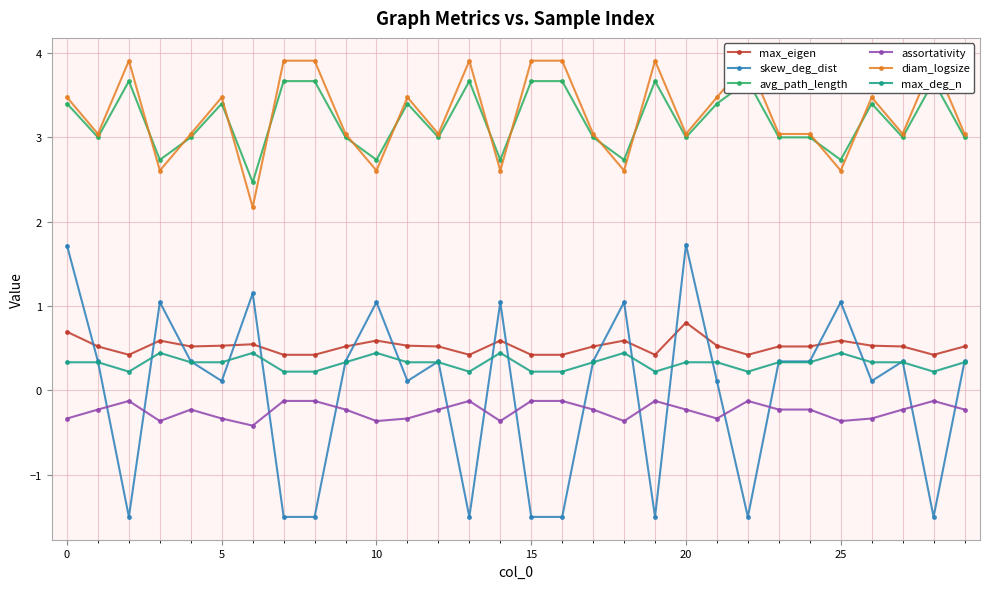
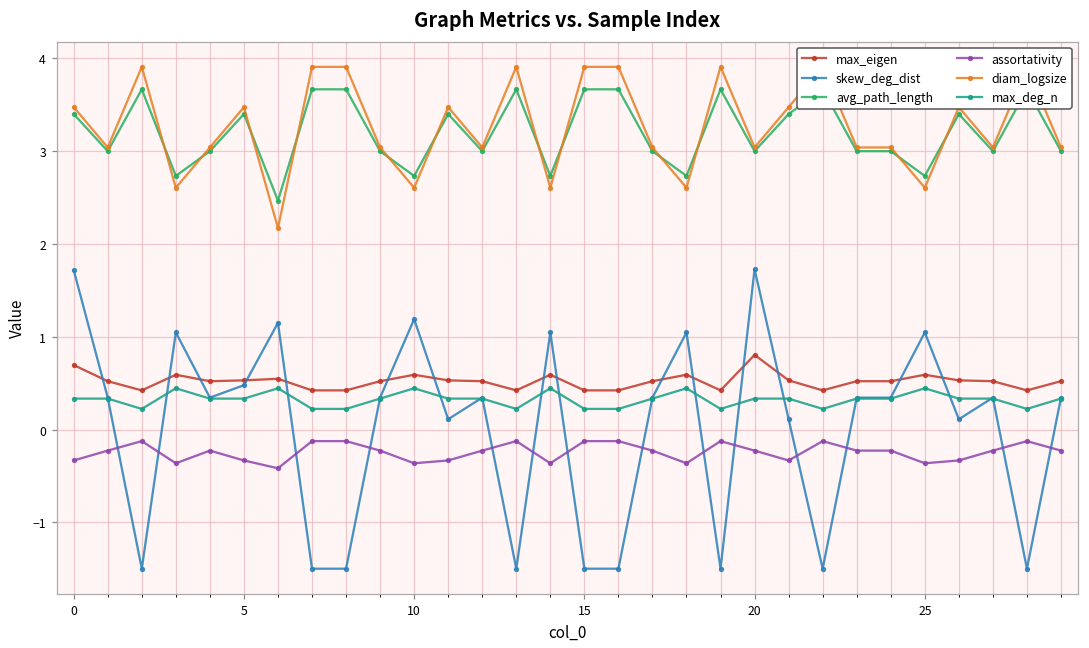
  {
    "max_eigen": {
      "0": 0.7,
      "5": 0.5,
      "10": 0.6,
      "15": 0.4,
      "20": 0.8,
      "25": 0.6
    },
    "skew_deg_dist": {
      "0": 1.7,
-     "5": 0.1,
-     "10": 1.0,
+     "5": 0.5,
+     "10": 1.2,
      "15": -1.5,
      "20": 1.7,
      "25": 1.0
    },
    "assortativity": {
      "0": -0.3,
      "5": -0.3,
      "10": -0.4,
      "15": -0.1,
      "20": -0.2,
      "25": -0.4
    },
    "diam_logsize": {
      "0": 3.5,
      "5": 3.5,
      "10": 2.6,
      "15": 3.9,
      "20": 3.0,
      "25": 2.6
    }
  }
